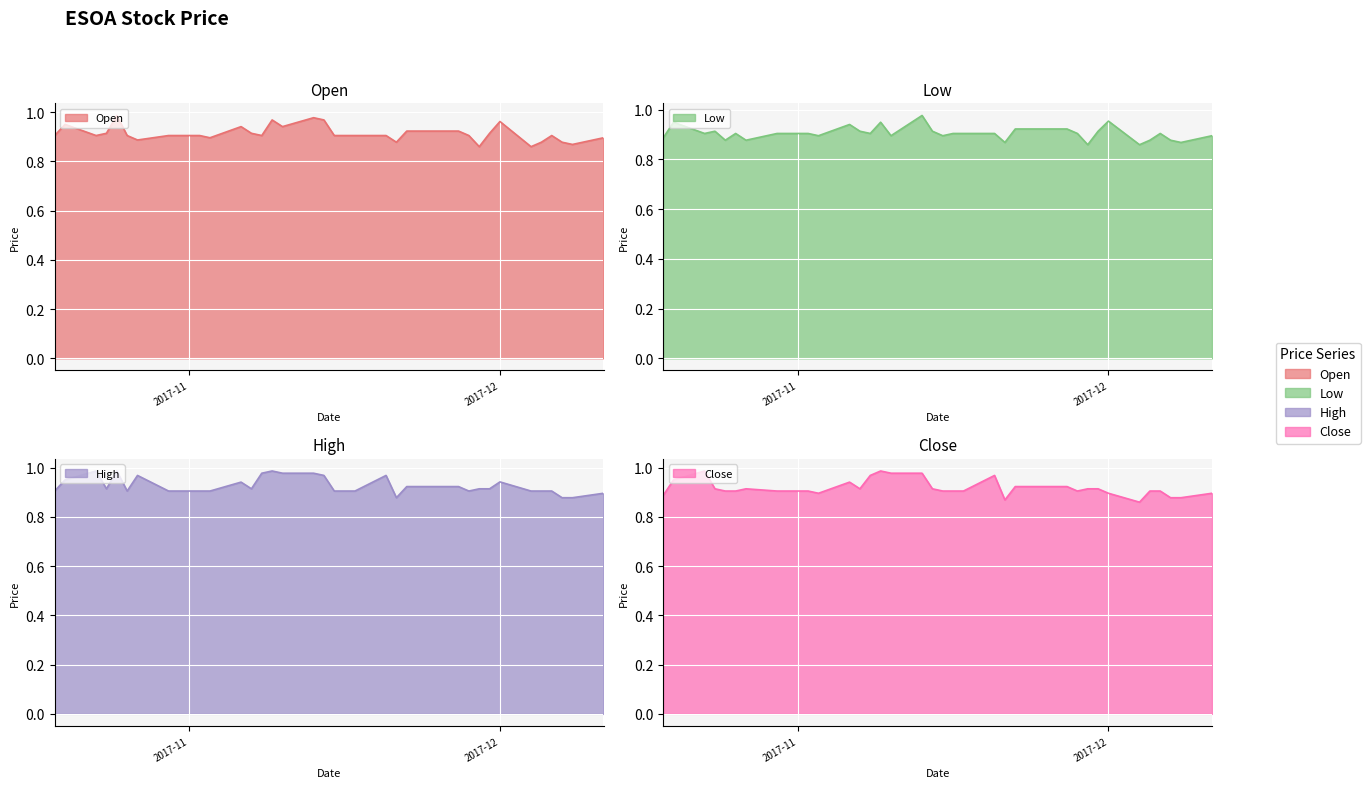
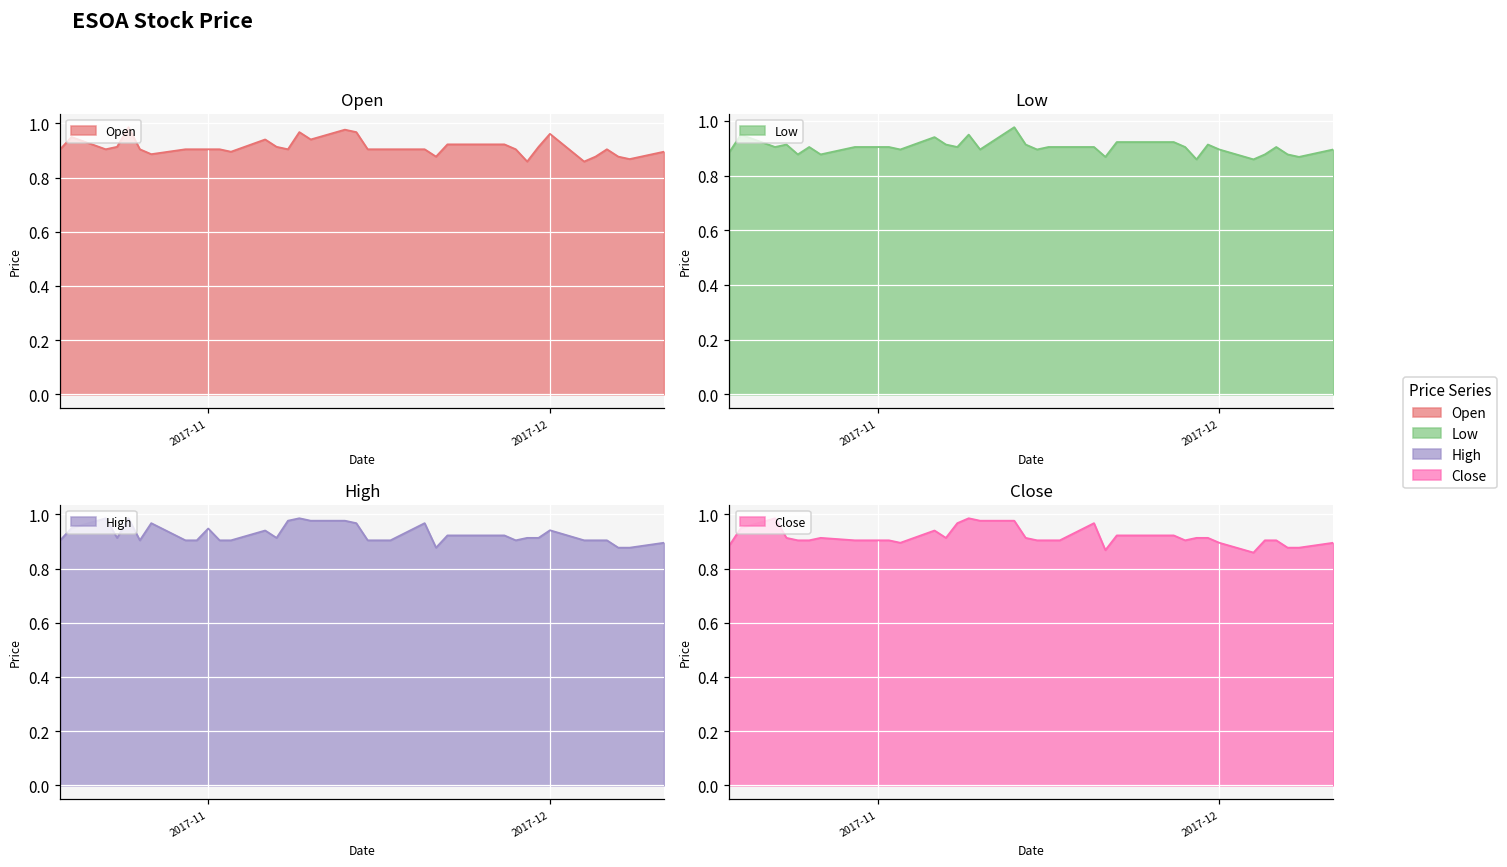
  {
    "Open": {
      "2017-11": 0.90,
      "2017-12": 0.96
    },
    "Low": {
      "2017-11": 0.90,
-     "2017-12": 0.95
+     "2017-12": 0.90
    },
    "High": {
-     "2017-11": 0.90,
+     "2017-11": 0.95,
      "2017-12": 0.94
    },
    "Close": {
      "2017-11": 0.90,
      "2017-12": 0.90
    }
  }
